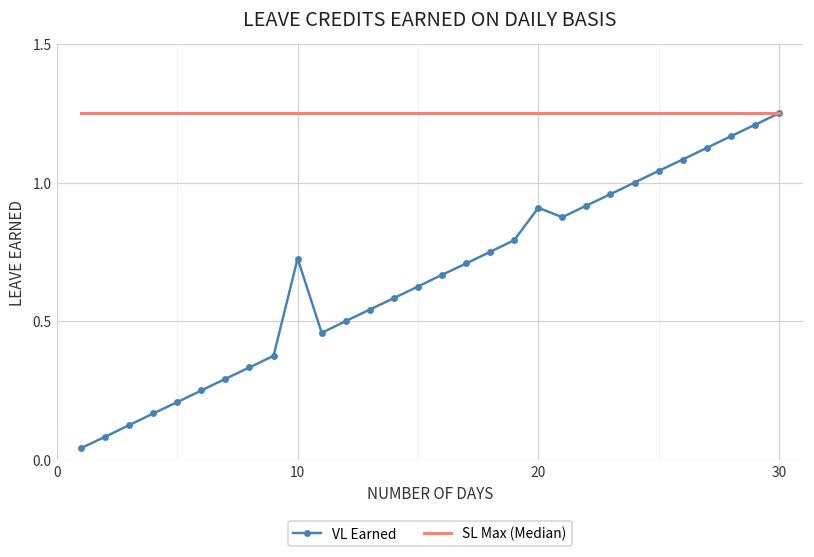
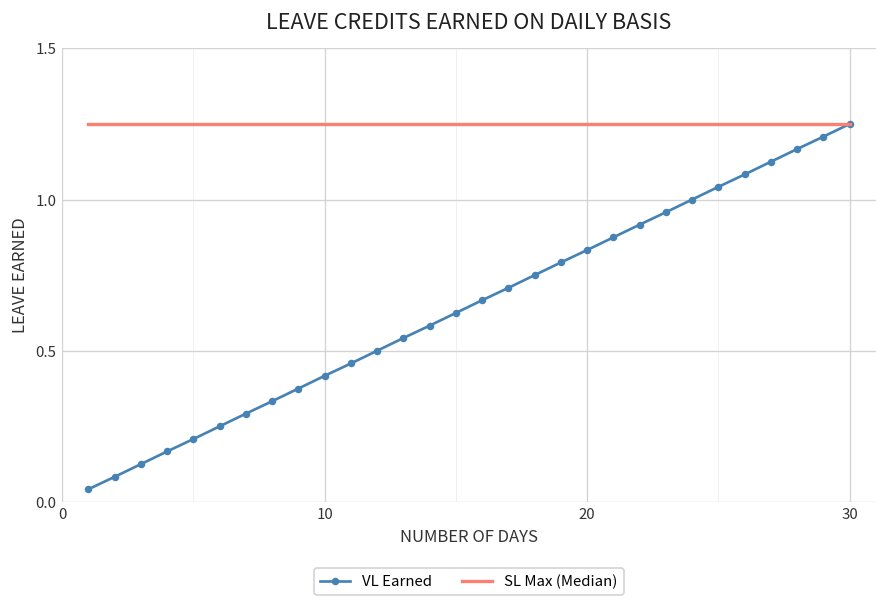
  {
    "VL Earned": {
-     "10": 0.73,
-     "20": 0.91
+     "10": 0.42,
+     "20": 0.83
    },
    "SL Max (Median)": {
      "10": 1.25,
      "20": 1.25
    }
  }
